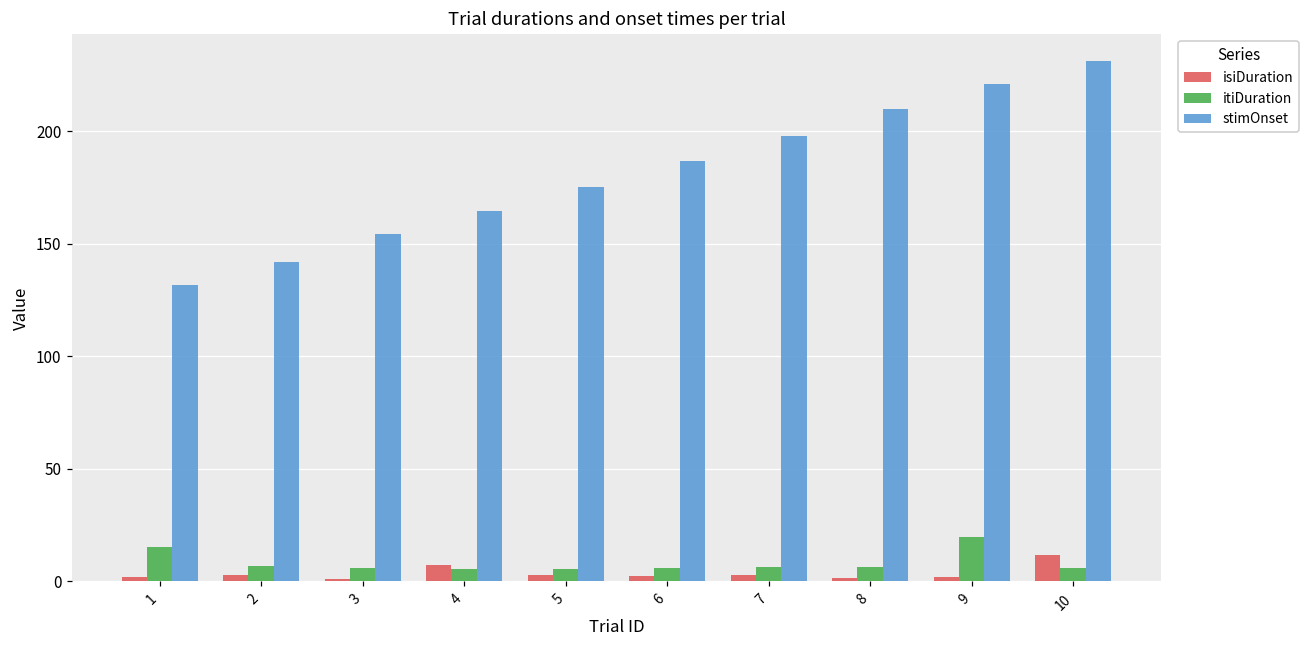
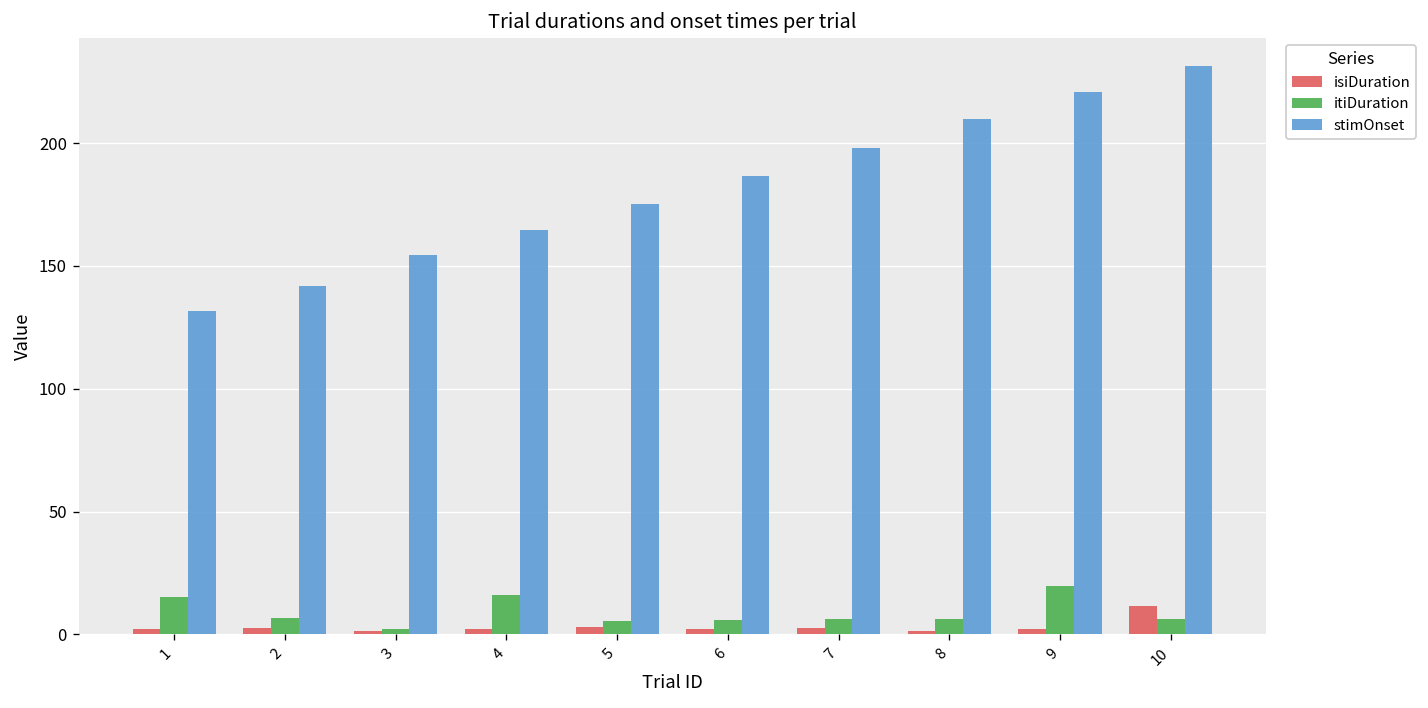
  {
    "isiDuration": {
      "1": 2,
      "2": 3,
      "3": 1,
-     "4": 7,
+     "4": 2,
      "5": 3,
      "6": 2,
      "7": 3,
      "8": 2,
      "9": 2,
      "10": 12
    },
    "itiDuration": {
      "1": 15,
      "2": 7,
-     "3": 6,
-     "4": 6,
+     "3": 2,
+     "4": 16,
      "5": 6,
      "6": 6,
      "7": 6,
      "8": 6,
      "9": 20,
      "10": 6
    },
    "stimOnset": {
      "1": 132,
      "2": 142,
      "3": 154,
      "4": 165,
      "5": 175,
      "6": 187,
      "7": 198,
      "8": 210,
      "9": 221,
      "10": 231
    }
  }
